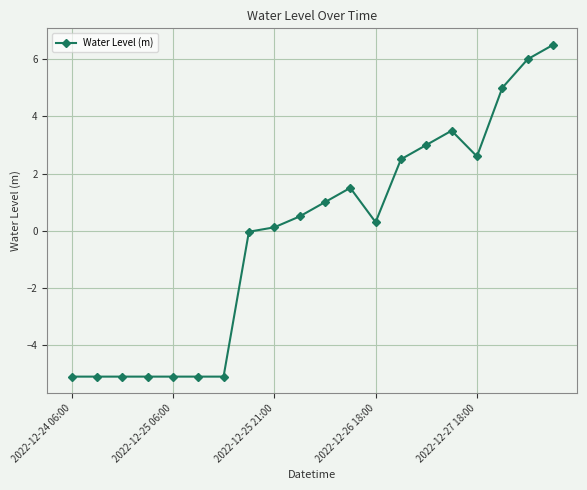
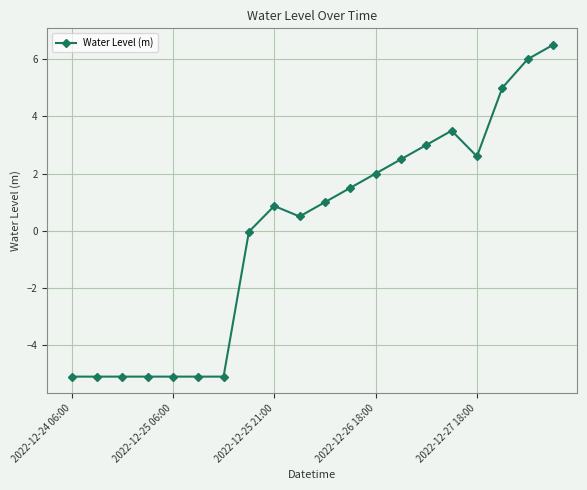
  {
    "2022-12-24 06:00": -5.1,
    "2022-12-25 06:00": -5.1,
-   "2022-12-25 21:00": 0.1,
-   "2022-12-26 18:00": 0.3,
+   "2022-12-25 21:00": 0.9,
+   "2022-12-26 18:00": 2.0,
    "2022-12-27 18:00": 2.6
  }
